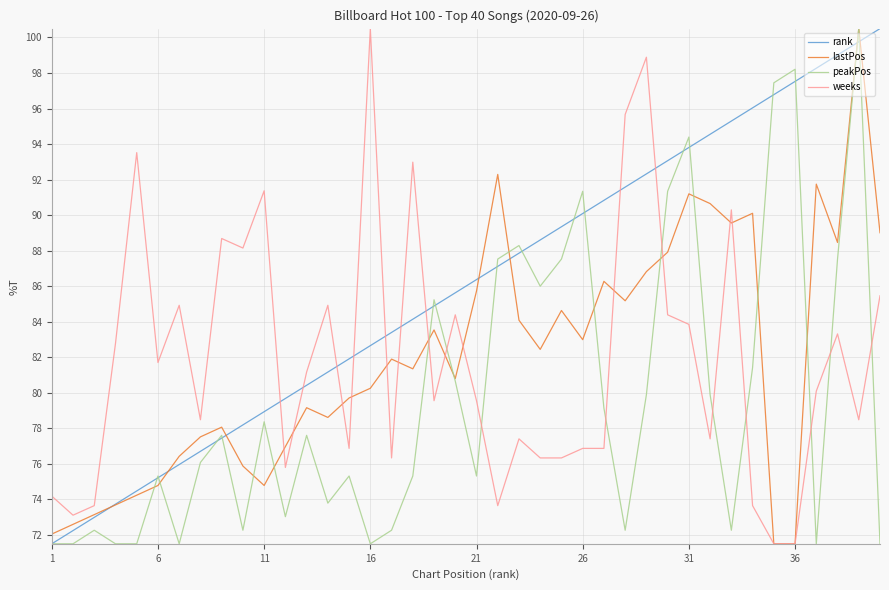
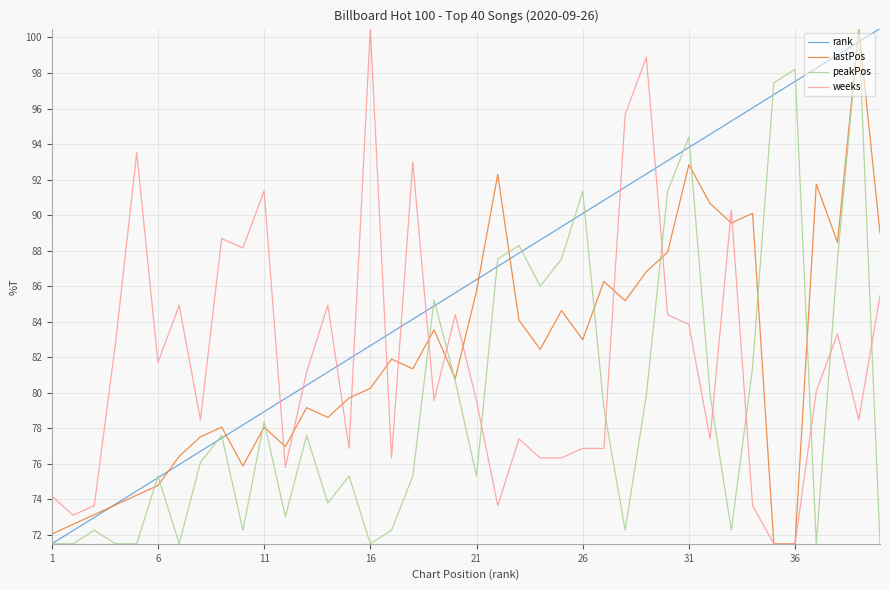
  {
    "rank": {
      "11": 78.9,
      "16": 82.7,
      "21": 86.4,
      "26": 90.1,
      "31": 93.8,
      "36": 97.5
    },
    "lastPos": {
      "1": 72.0,
      "6": 74.8,
-     "11": 74.8,
+     "11": 78.1,
      "16": 80.3,
      "21": 85.7,
      "26": 83.0,
-     "31": 91.2
+     "31": 92.8
    },
    "peakPos": {
      "11": 78.4,
      "16": 71.5,
      "21": 75.3,
      "26": 91.3,
      "31": 94.4,
      "36": 98.2
    },
    "weeks": {
      "1": 74.2,
      "6": 81.7,
      "11": 91.4,
      "16": 100.5,
      "21": 79.6,
      "26": 76.9,
      "31": 83.9
    }
  }
